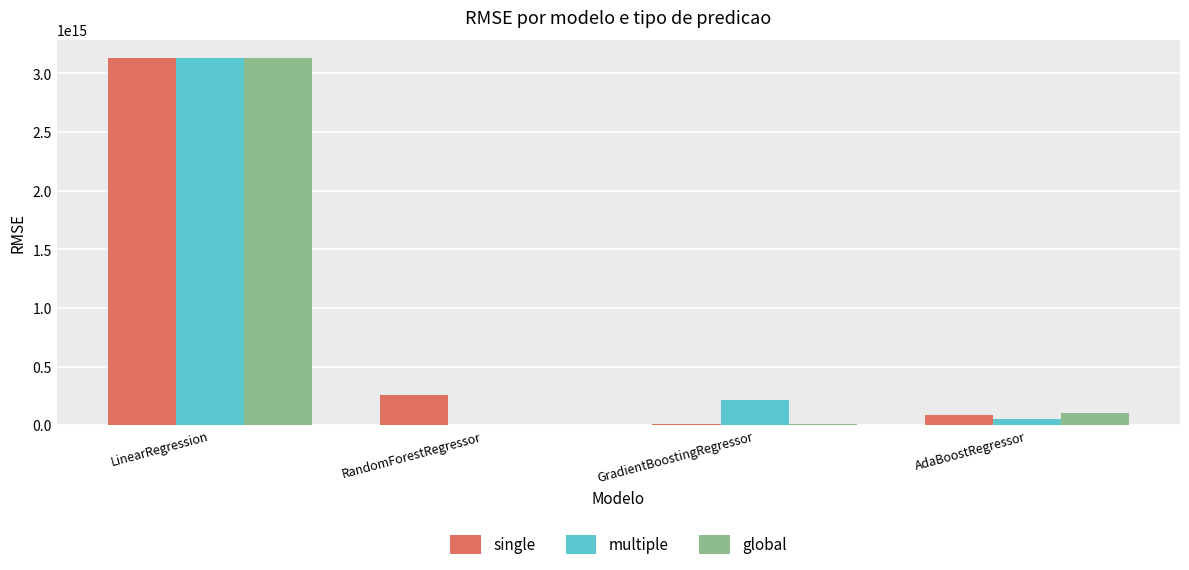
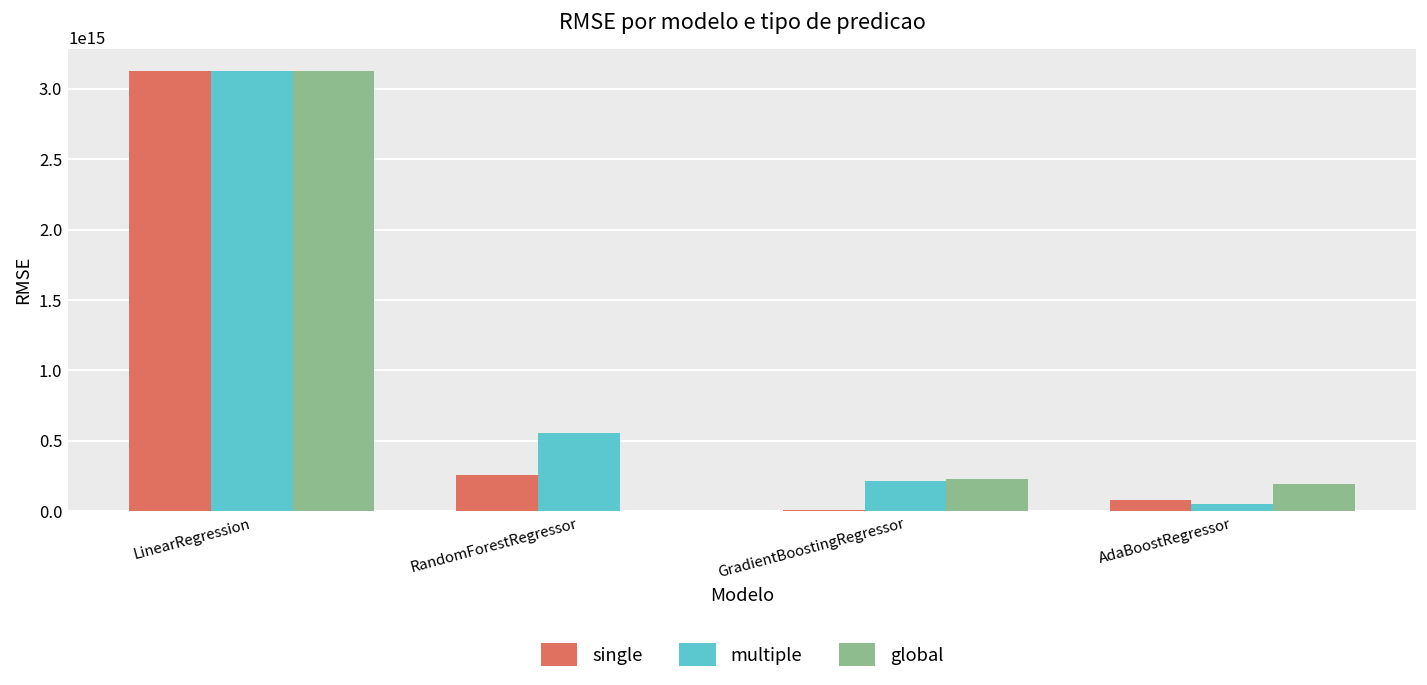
  {
    "single": {
      "LinearRegression": 3130000000000000,
      "RandomForestRegressor": 260000000000000,
      "AdaBoostRegressor": 80000000000000
    },
    "multiple": {
      "LinearRegression": 3130000000000000,
-     "RandomForestRegressor": 0,
+     "RandomForestRegressor": 550000000000000,
      "GradientBoostingRegressor": 210000000000000,
      "AdaBoostRegressor": 50000000000000
    },
    "global": {
      "LinearRegression": 3130000000000000,
-     "GradientBoostingRegressor": 10000000000000,
-     "AdaBoostRegressor": 100000000000000
+     "GradientBoostingRegressor": 230000000000000,
+     "AdaBoostRegressor": 200000000000000
    }
  }
